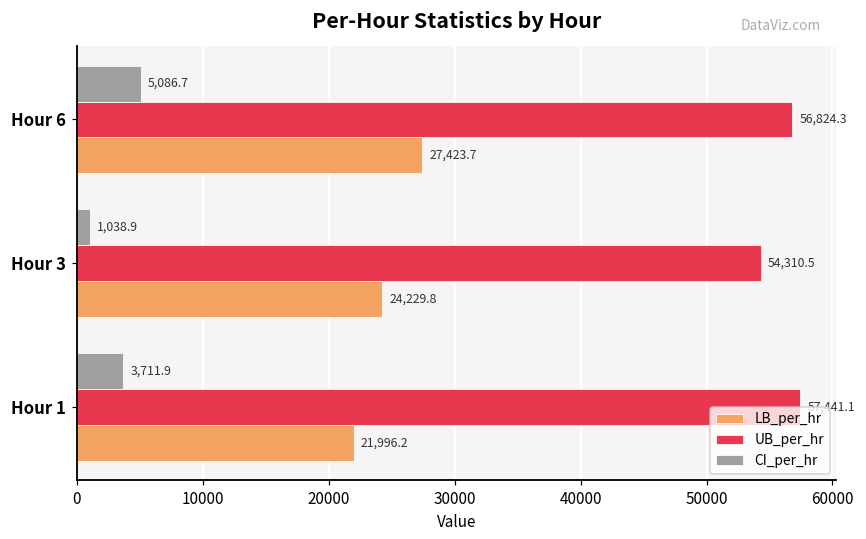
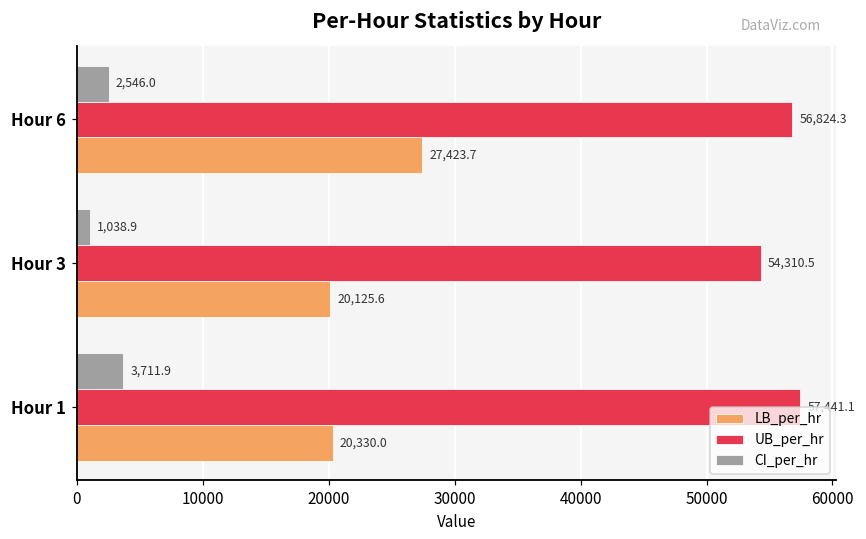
  {
    "LB_per_hr": {
      "Hour 6": "27,423.7",
-     "Hour 3": "24,229.8",
-     "Hour 1": "21,996.2"
+     "Hour 3": "20,125.6",
+     "Hour 1": "20,330.0"
    },
    "UB_per_hr": {
      "Hour 6": "56,824.3",
      "Hour 3": "54,310.5"
    },
    "CI_per_hr": {
-     "Hour 6": "5,086.7",
+     "Hour 6": "2,546.0",
      "Hour 3": "1,038.9",
      "Hour 1": "3,711.9"
    }
  }
